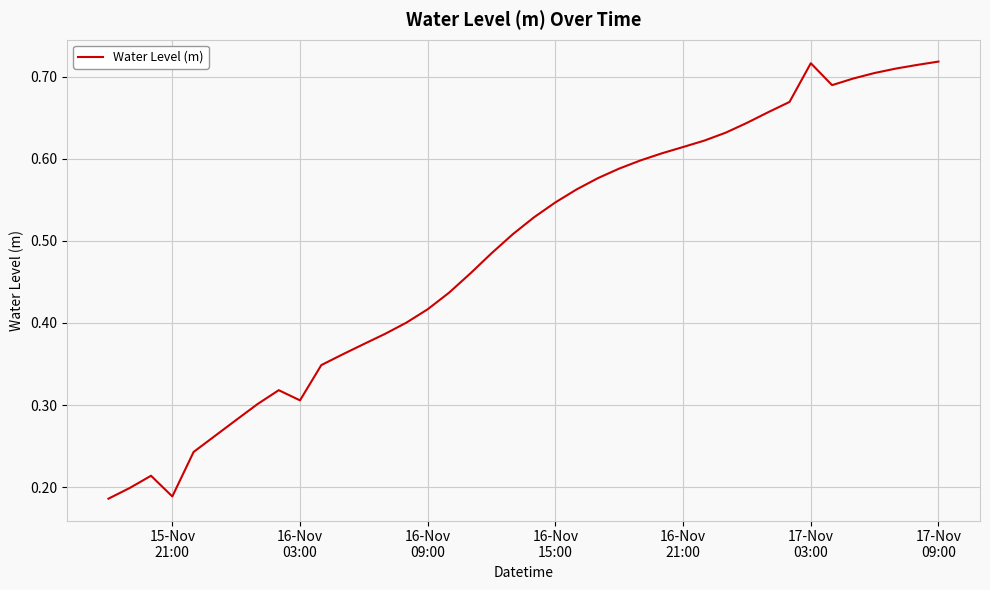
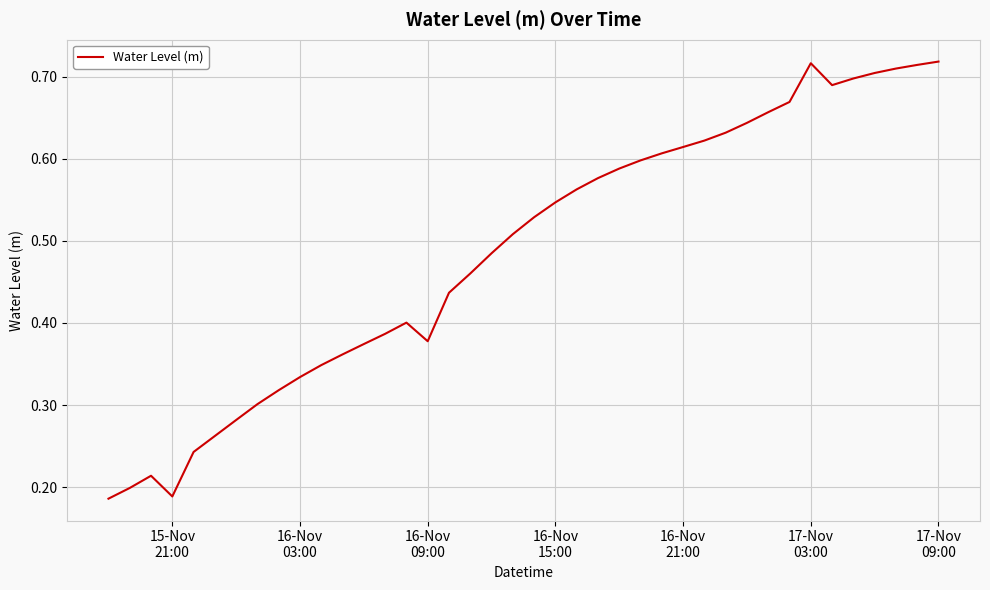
  {
    "15-Nov 21:00": 0.19,
-   "16-Nov 03:00": 0.31,
-   "16-Nov 09:00": 0.42,
+   "16-Nov 03:00": 0.33,
+   "16-Nov 09:00": 0.38,
    "16-Nov 15:00": 0.55,
    "16-Nov 21:00": 0.61,
    "17-Nov 03:00": 0.72,
    "17-Nov 09:00": 0.72
  }
